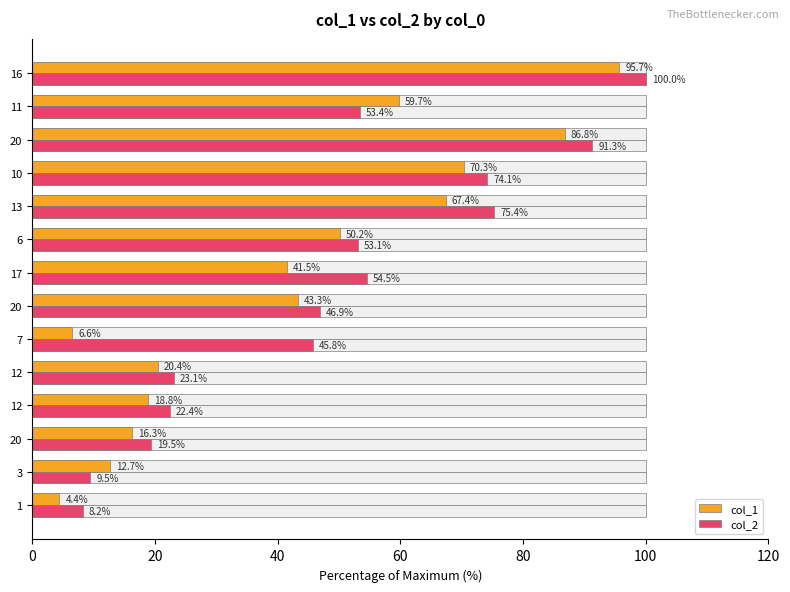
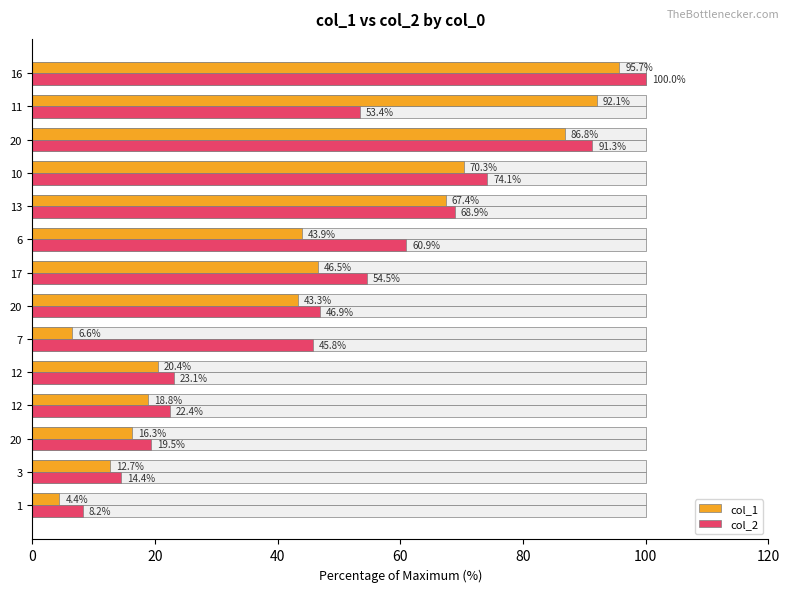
  {
    "col_1": {
-     "11": "59.7%",
-     "6": "50.2%",
-     "17": "41.5%"
+     "11": "92.1%",
+     "6": "43.9%",
+     "17": "46.5%"
    },
    "col_2": {
      "16": "100.0%",
-     "13": "75.4%",
-     "6": "53.1%",
-     "3": "9.5%"
+     "13": "68.9%",
+     "6": "60.9%",
+     "3": "14.4%"
    }
  }
